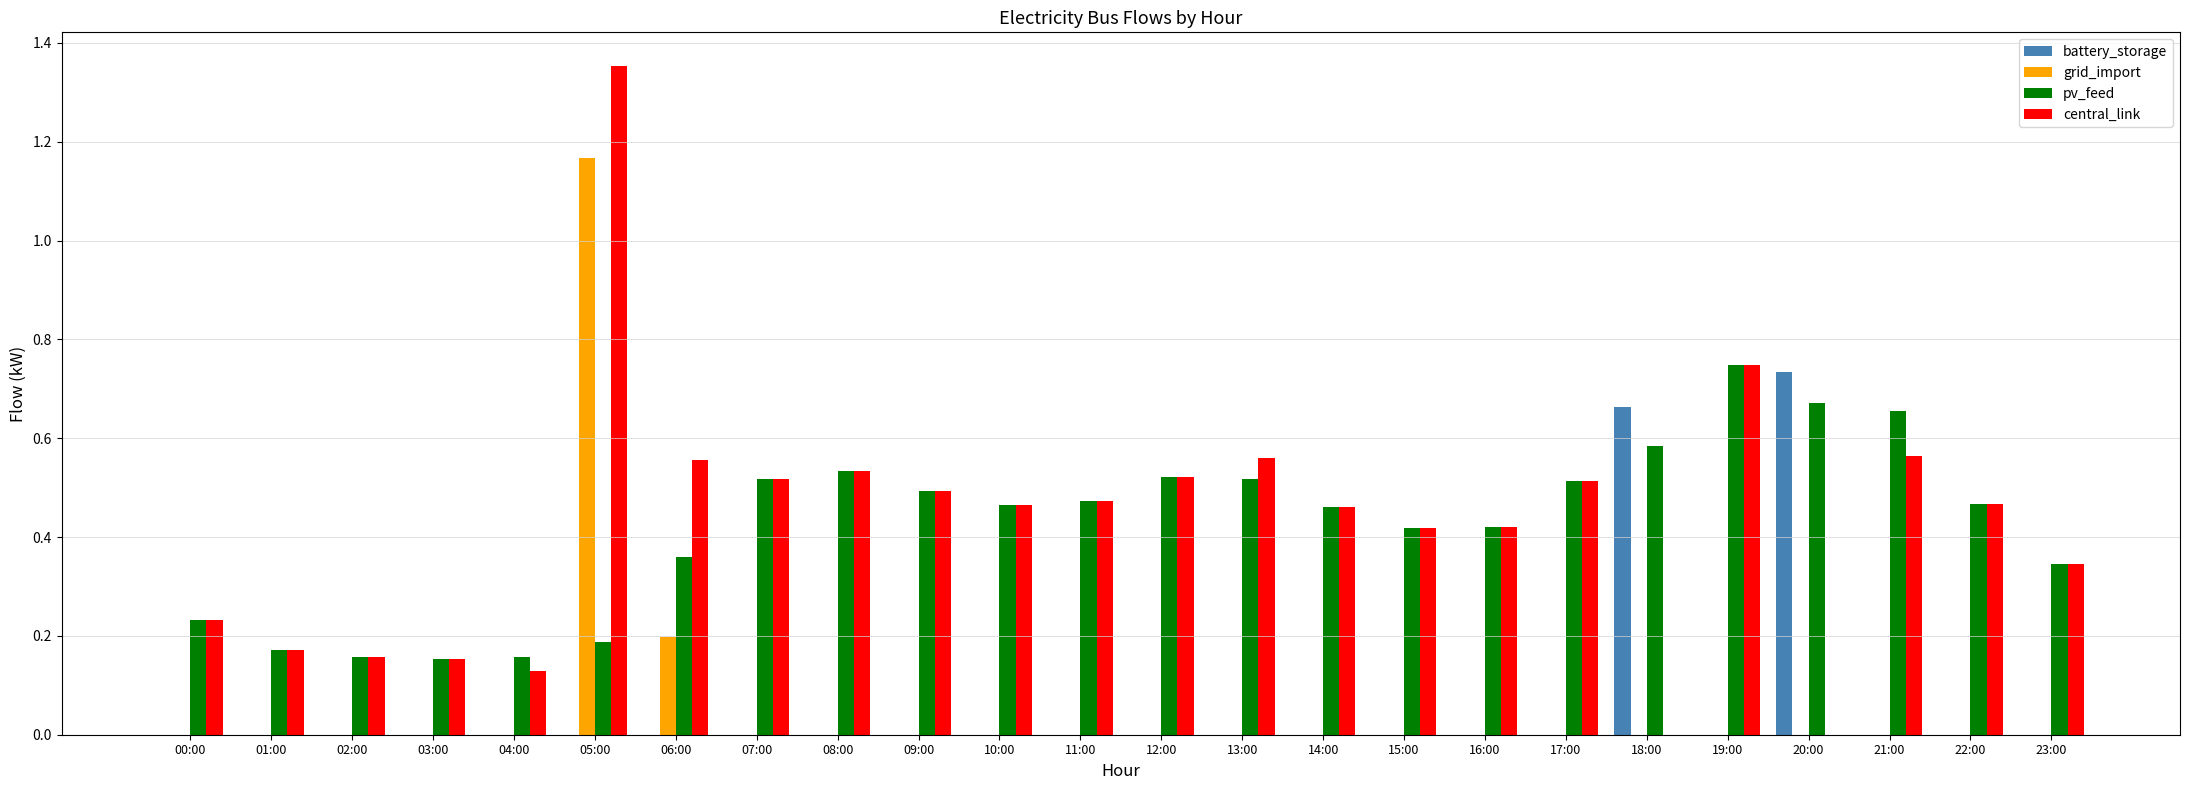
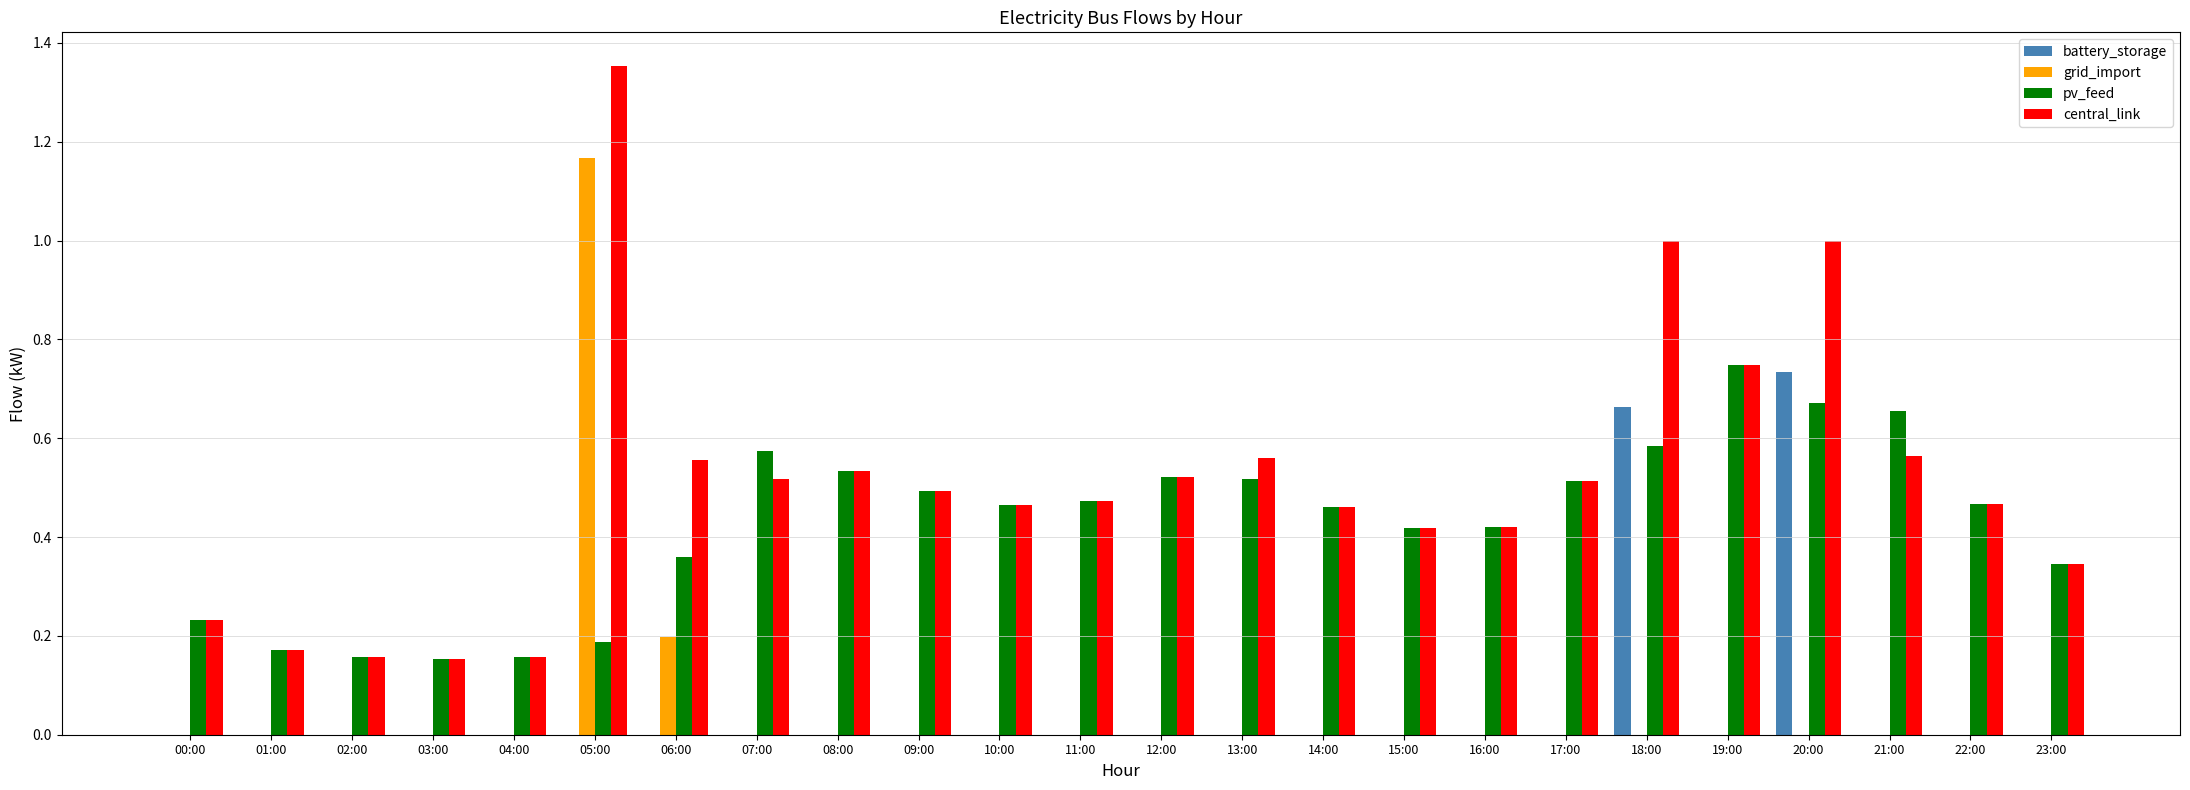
  {
    "battery_storage": {
      "00:00": 0.00,
      "01:00": 0.00,
      "02:00": 0.00,
      "03:00": 0.00,
      "04:00": 0.00,
      "05:00": 0.00,
      "06:00": 0.00,
      "07:00": 0.00,
      "08:00": 0.00,
      "09:00": 0.00,
      "10:00": 0.00,
      "11:00": 0.00,
      "12:00": 0.00,
      "13:00": 0.00,
      "14:00": 0.00,
      "15:00": 0.00,
      "16:00": 0.00,
      "17:00": 0.00,
      "18:00": 0.66,
      "19:00": 0.00,
      "20:00": 0.74,
      "21:00": 0.00,
      "22:00": 0.00,
      "23:00": 0.00
    },
    "grid_import": {
      "00:00": 0.00,
      "01:00": 0.00,
      "02:00": 0.00,
      "03:00": 0.00,
      "04:00": 0.00,
      "05:00": 1.17,
      "06:00": 0.20,
      "07:00": 0.00,
      "08:00": 0.00,
      "09:00": 0.00,
      "10:00": 0.00,
      "11:00": 0.00,
      "12:00": 0.00,
      "13:00": 0.00,
      "14:00": 0.00,
      "15:00": 0.00,
      "16:00": 0.00,
      "17:00": 0.00,
      "18:00": 0.00,
      "19:00": 0.00,
      "20:00": 0.00,
      "21:00": 0.00,
      "22:00": 0.00,
      "23:00": 0.00
    },
    "pv_feed": {
      "00:00": 0.23,
      "01:00": 0.17,
      "02:00": 0.16,
      "03:00": 0.15,
      "04:00": 0.16,
      "05:00": 0.19,
      "06:00": 0.36,
-     "07:00": 0.52,
+     "07:00": 0.57,
      "08:00": 0.53,
      "09:00": 0.49,
      "10:00": 0.46,
      "11:00": 0.47,
      "12:00": 0.52,
      "13:00": 0.52,
      "14:00": 0.46,
      "15:00": 0.42,
      "16:00": 0.42,
      "17:00": 0.51,
      "18:00": 0.58,
      "19:00": 0.75,
      "20:00": 0.67,
      "21:00": 0.65,
      "22:00": 0.47,
      "23:00": 0.35
    },
    "central_link": {
      "00:00": 0.23,
      "01:00": 0.17,
      "02:00": 0.16,
      "03:00": 0.15,
-     "04:00": 0.13,
+     "04:00": 0.16,
      "05:00": 1.35,
      "06:00": 0.56,
      "07:00": 0.52,
      "08:00": 0.53,
      "09:00": 0.49,
      "10:00": 0.46,
      "11:00": 0.47,
      "12:00": 0.52,
      "13:00": 0.56,
      "14:00": 0.46,
      "15:00": 0.42,
      "16:00": 0.42,
      "17:00": 0.51,
-     "18:00": 0,
+     "18:00": 1,
      "19:00": 0.75,
-     "20:00": 0,
+     "20:00": 1,
      "21:00": 0.56,
      "22:00": 0.47,
      "23:00": 0.35
    }
  }
